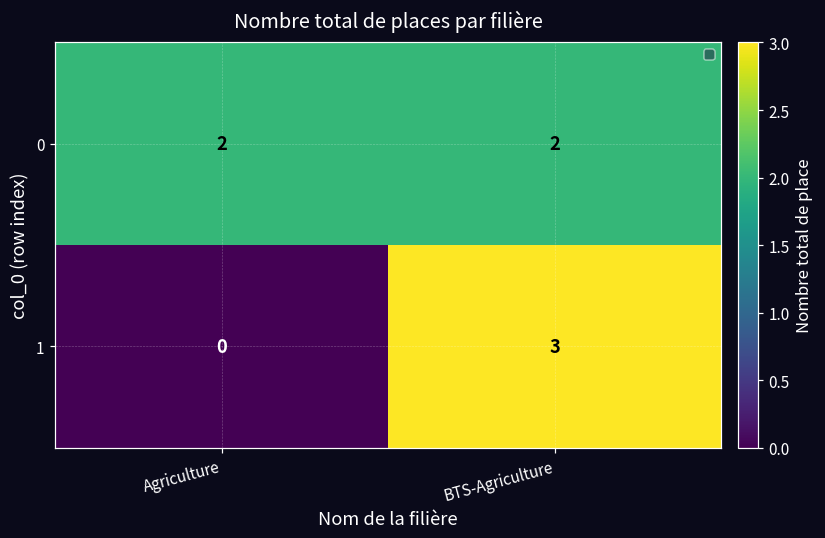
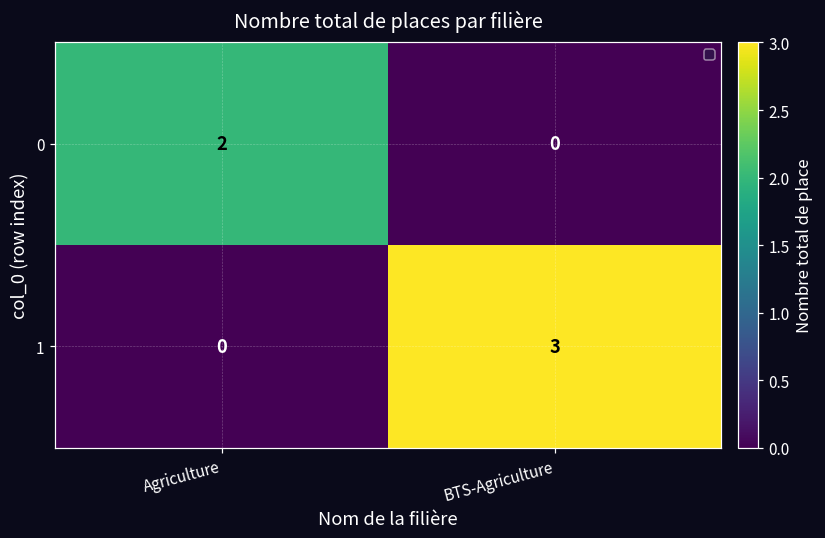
  {
    "0": {
      "Agriculture": 2,
-     "BTS-Agriculture": 2
+     "BTS-Agriculture": 0
    },
    "1": {
      "Agriculture": 0,
      "BTS-Agriculture": 3
    }
  }
